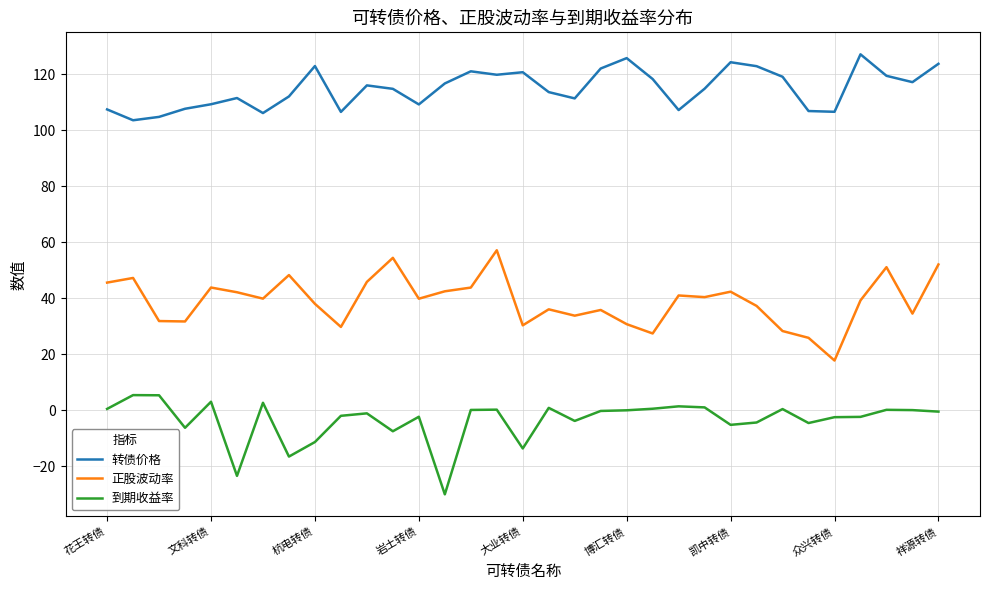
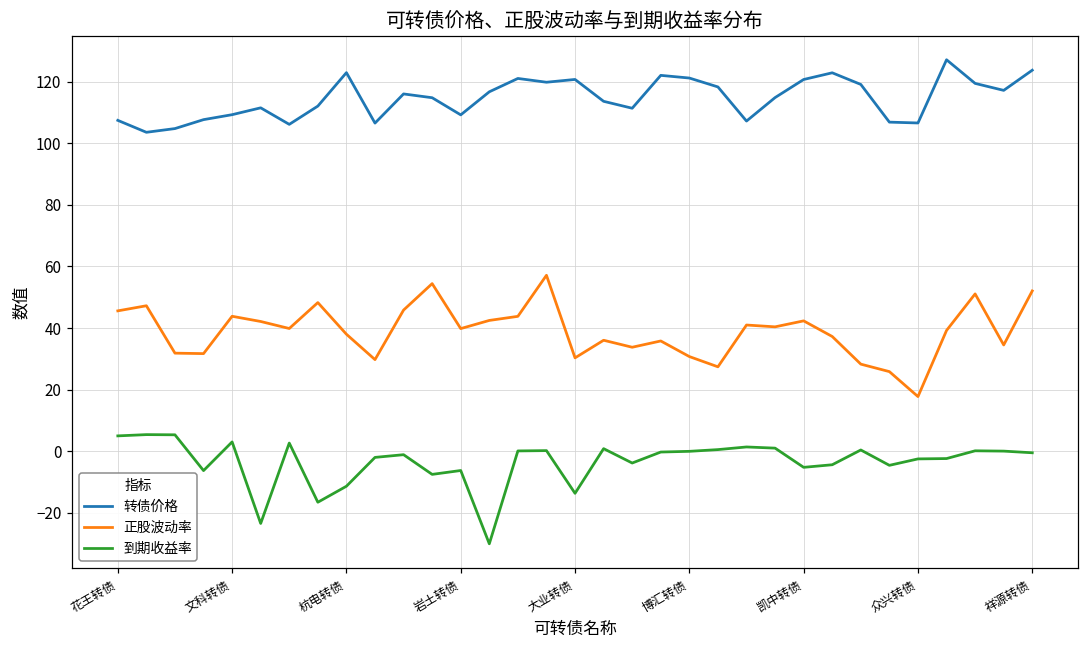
  {
    "转债价格": {
      "花王转债": 107,
      "文科转债": 109,
      "杭电转债": 123,
      "岩土转债": 109,
      "大业转债": 121,
-     "博汇转债": 126,
-     "凯中转债": 124,
+     "博汇转债": 121,
+     "凯中转债": 121,
      "众兴转债": 107,
      "祥源转债": 124
    },
    "正股波动率": {
      "花王转债": 46,
      "文科转债": 44,
      "杭电转债": 38,
      "岩土转债": 40,
      "大业转债": 30,
      "博汇转债": 31,
      "凯中转债": 42,
      "众兴转债": 18,
      "祥源转债": 52
    },
    "到期收益率": {
-     "花王转债": 0,
+     "花王转债": 5,
      "文科转债": 3,
      "杭电转债": -11,
-     "岩土转债": -2,
+     "岩土转债": -6,
      "大业转债": -14,
      "博汇转债": 0,
      "凯中转债": -5,
      "众兴转债": -3,
      "祥源转债": -1
    }
  }
